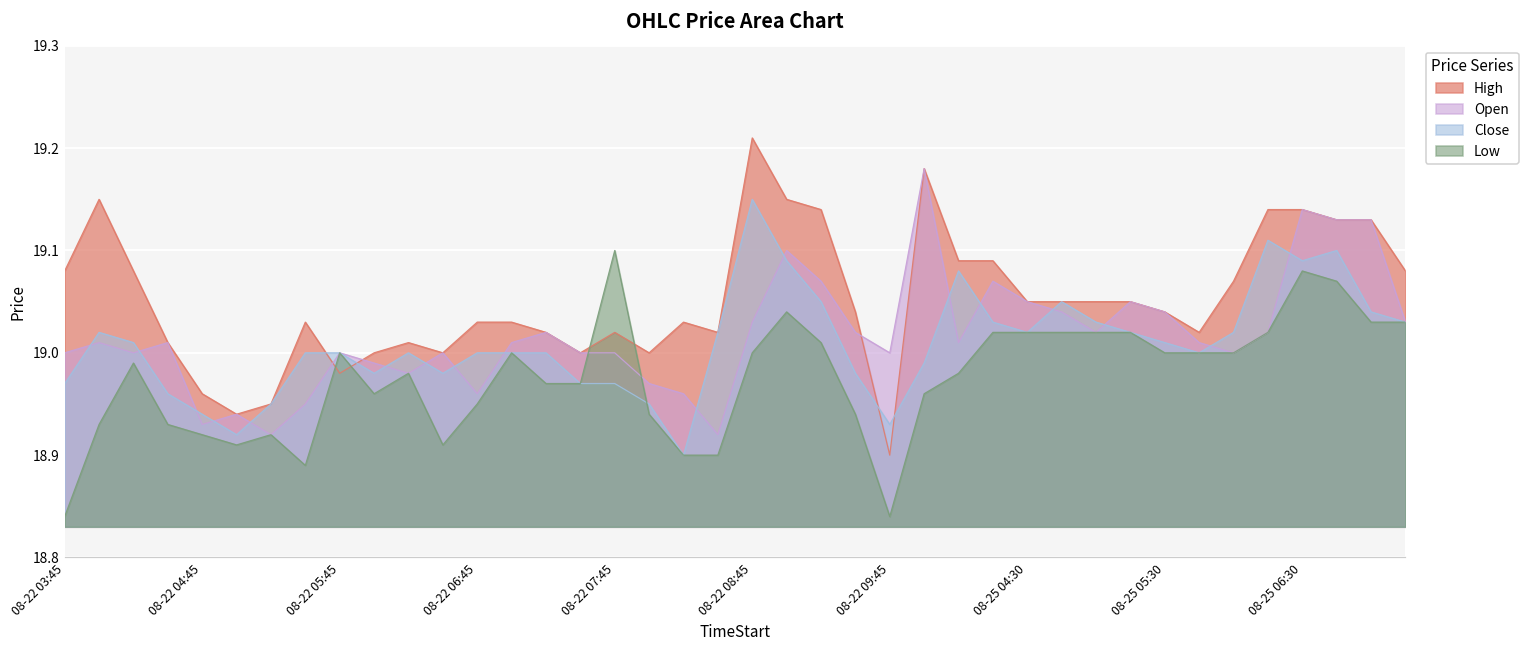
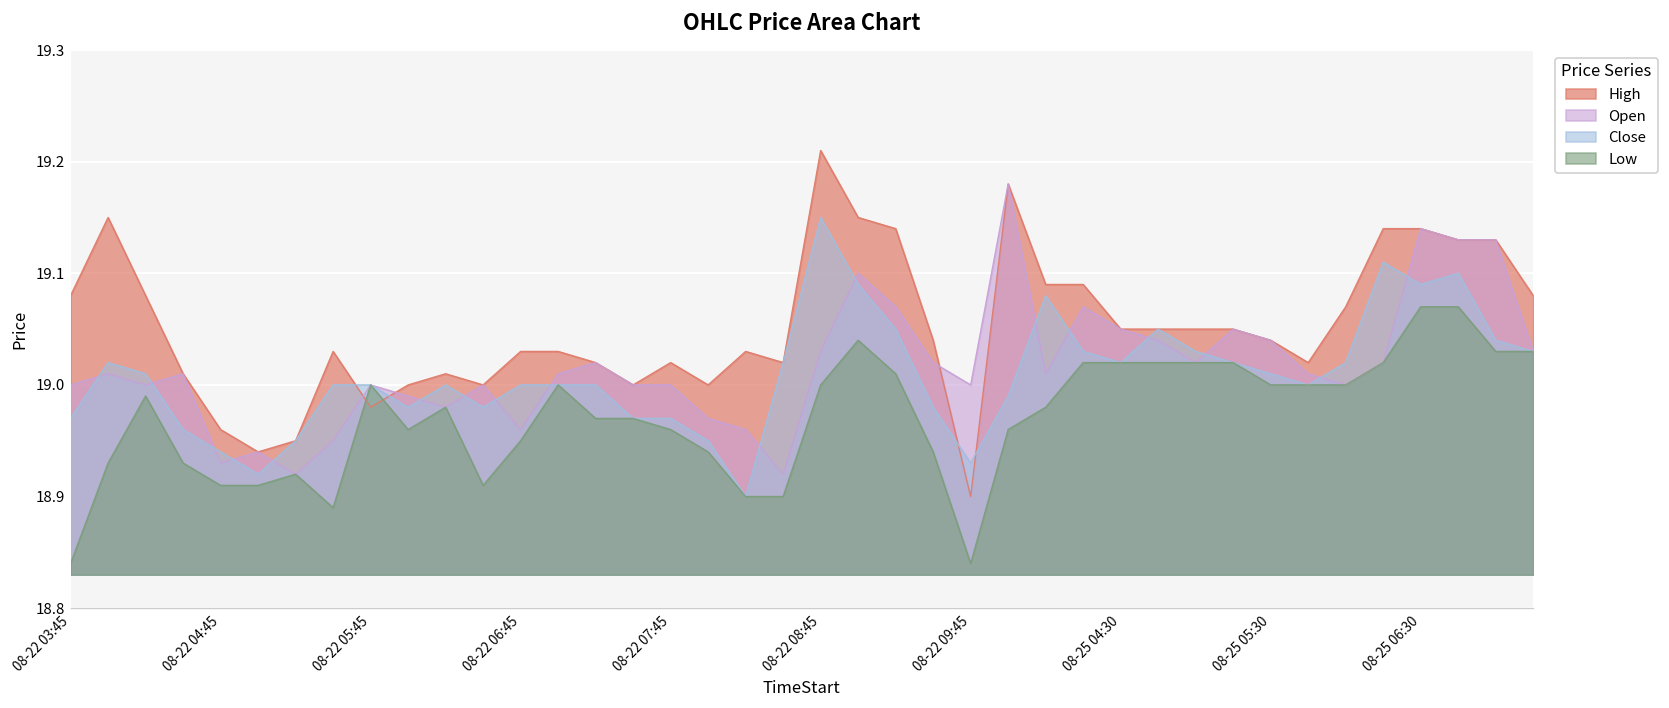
  {
    "High": {
      "08-22 03:45": 19.08,
      "08-22 04:45": 18.96,
      "08-22 05:45": 18.98,
      "08-22 06:45": 19.03,
      "08-22 07:45": 19.02,
      "08-22 08:45": 19.21,
      "08-22 09:45": 18.90
    },
    "Low": {
      "08-22 03:45": 18.84,
-     "08-22 04:45": 18.92,
+     "08-22 04:45": 18.91,
      "08-22 06:45": 18.95,
-     "08-22 07:45": 19.10,
+     "08-22 07:45": 18.96,
      "08-22 08:45": 19.00,
      "08-22 09:45": 18.84,
      "08-25 05:30": 19.00,
-     "08-25 06:30": 19.08
+     "08-25 06:30": 19.07
    }
  }
